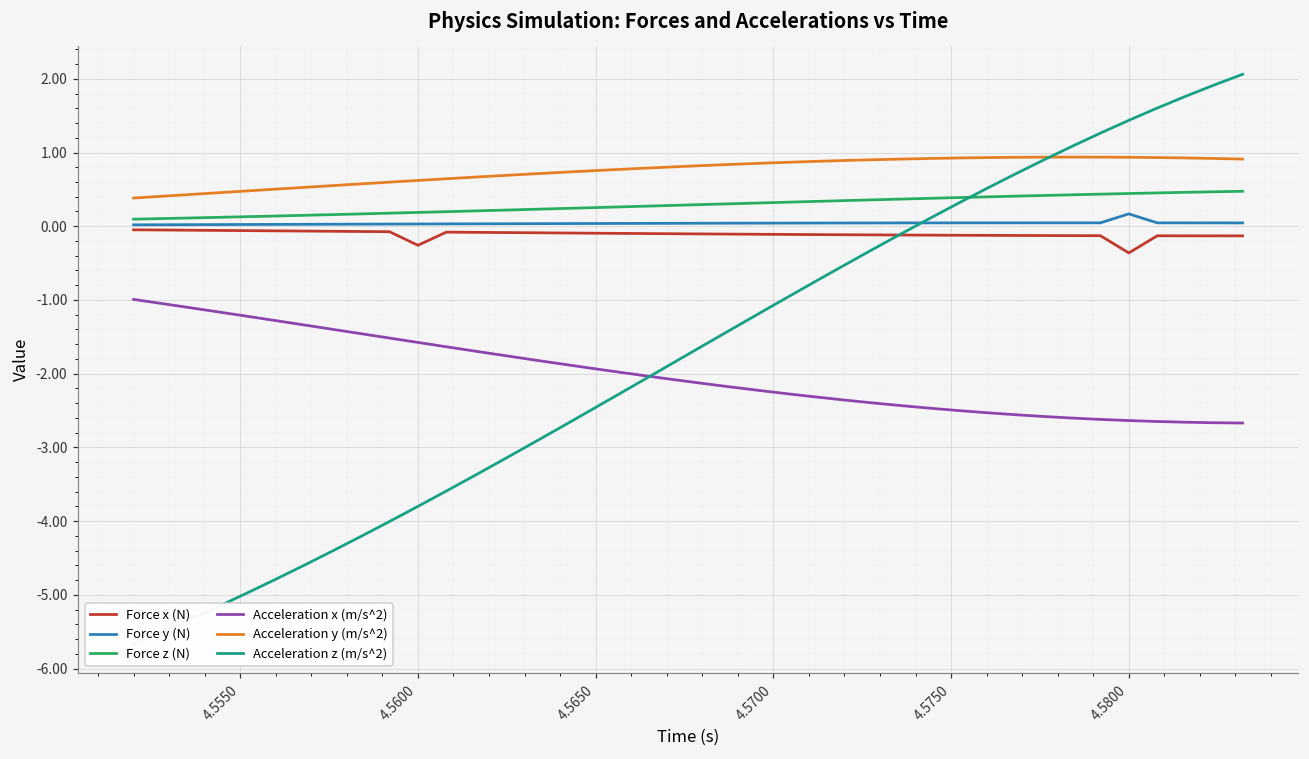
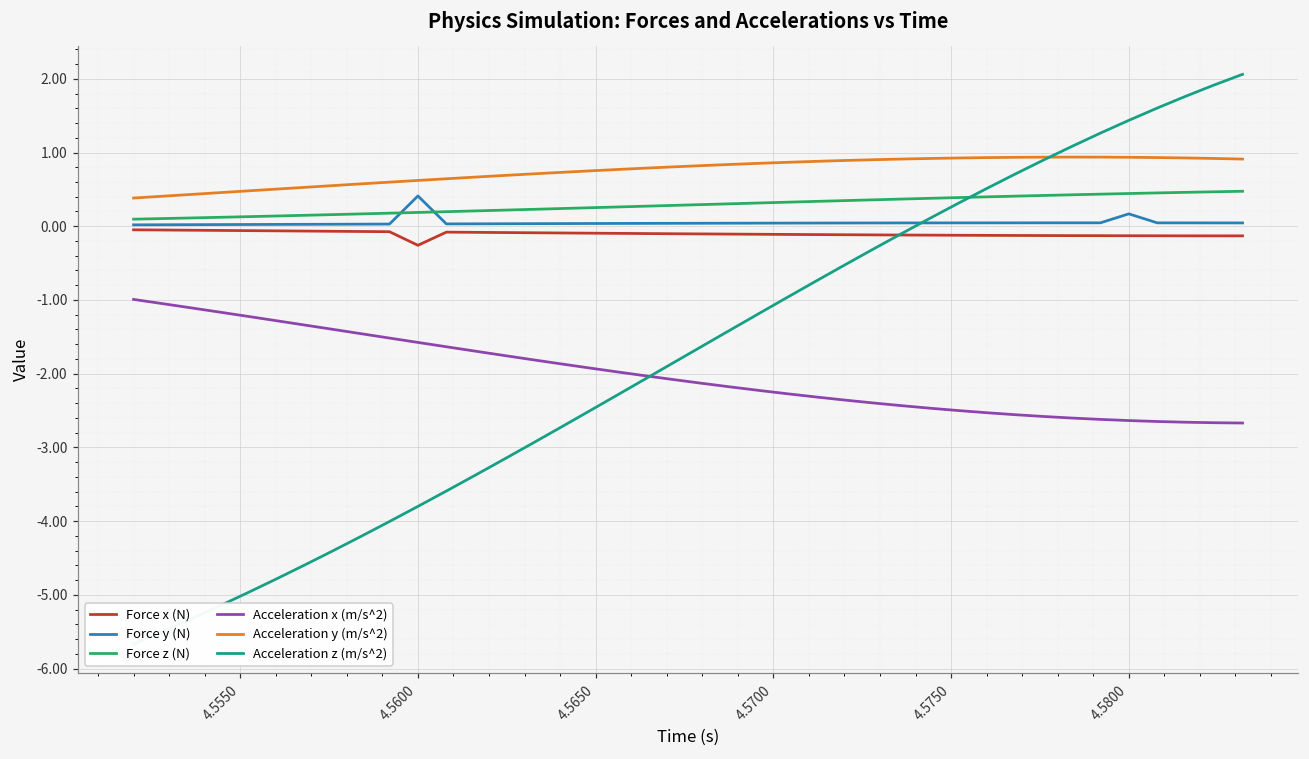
  {
    "Force x (N)": {
      "4.5600": -0.3,
-     "4.5800": -0.4
+     "4.5800": -0.1
    },
    "Force y (N)": {
-     "4.5600": 0.0,
+     "4.5600": 0.4,
      "4.5800": 0.2
    },
    "Acceleration x (m/s^2)": {
      "4.5600": -1.6,
      "4.5800": -2.6
    },
    "Acceleration y (m/s^2)": {
      "4.5600": 0.6,
      "4.5800": 0.9
    }
  }
